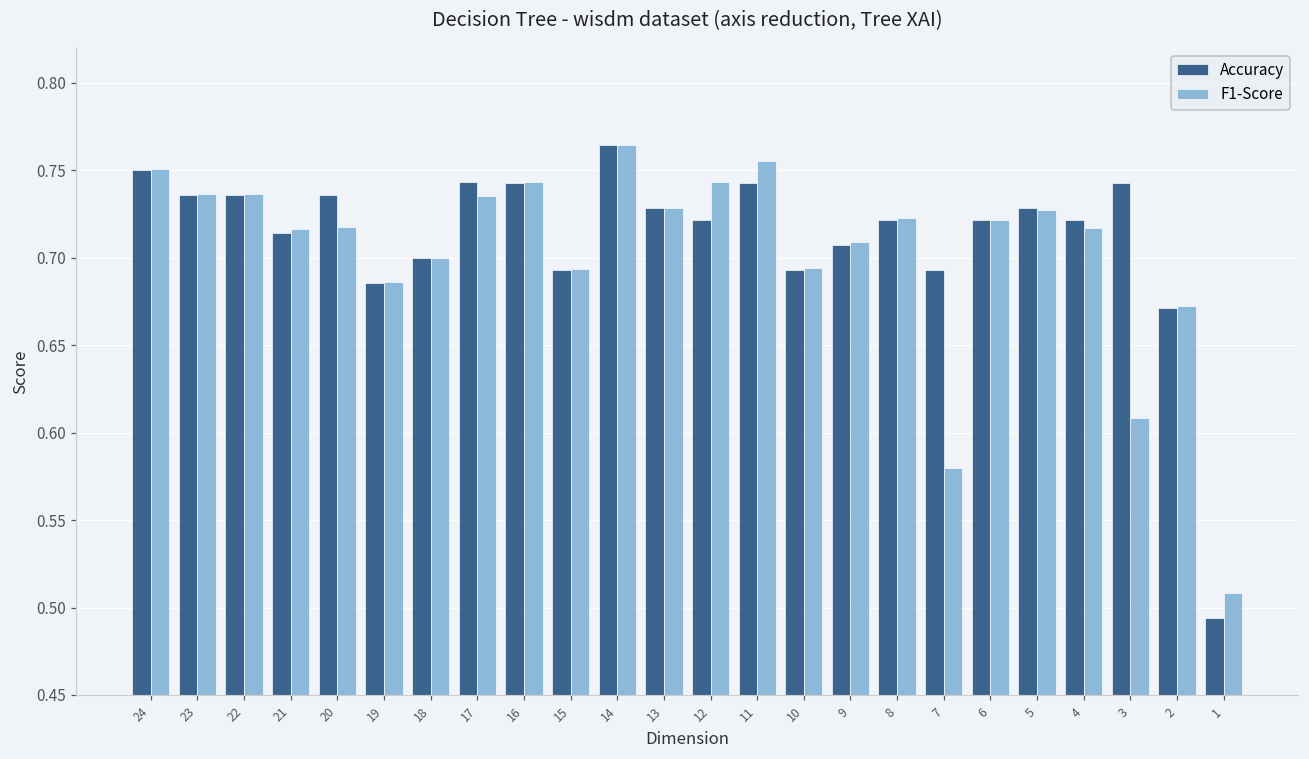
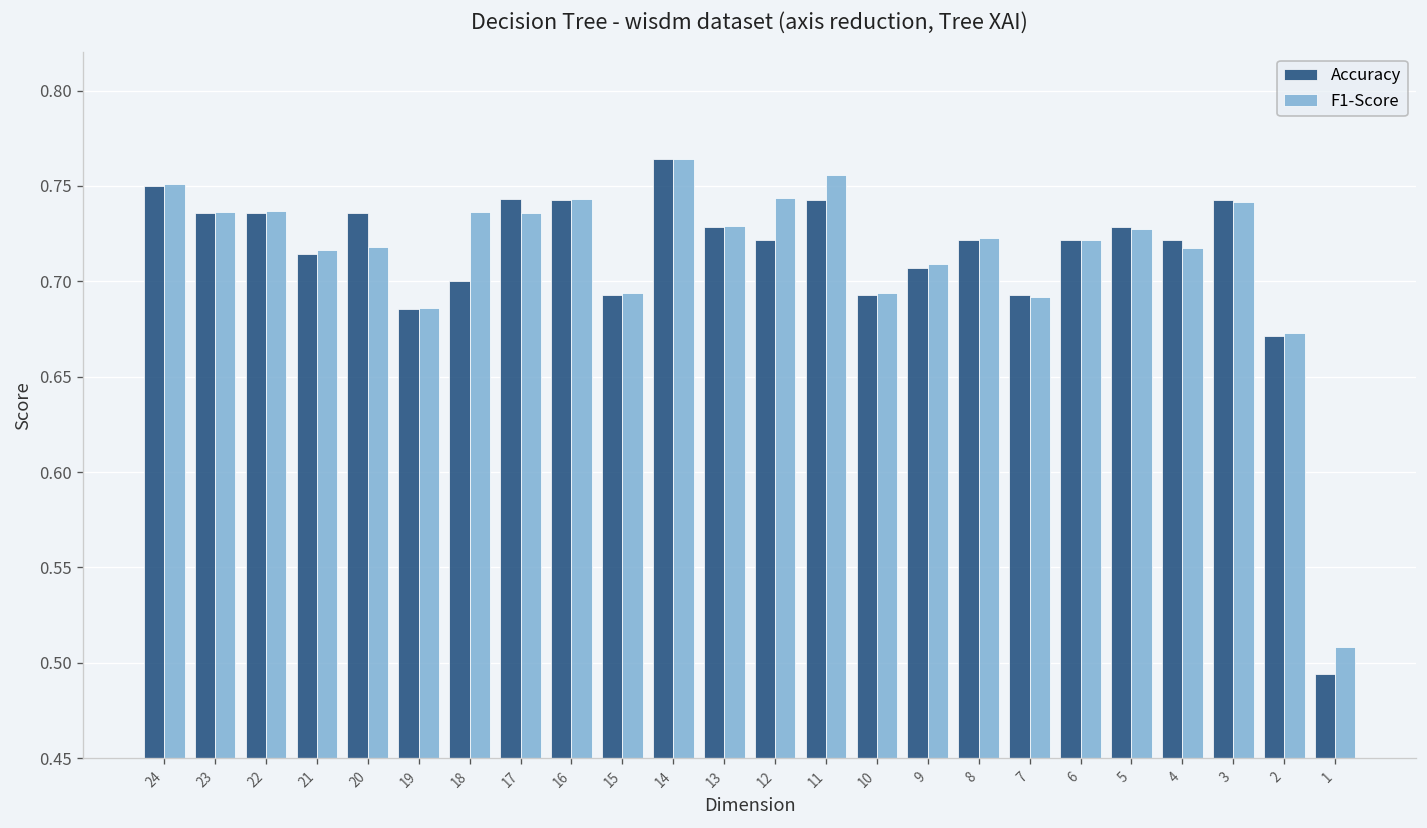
  {
    "Accuracy": {
      "24": 0.750,
      "23": 0.736,
      "22": 0.736,
      "21": 0.714,
      "20": 0.736,
      "19": 0.686,
      "18": 0.700,
      "17": 0.743,
      "16": 0.743,
      "15": 0.693,
      "14": 0.764,
      "13": 0.729,
      "12": 0.721,
      "11": 0.743,
      "10": 0.693,
      "9": 0.707,
      "8": 0.721,
      "7": 0.693,
      "6": 0.721,
      "5": 0.729,
      "4": 0.721,
      "3": 0.743,
      "2": 0.671,
      "1": 0.494
    },
    "F1-Score": {
      "24": 0.751,
      "23": 0.737,
      "22": 0.737,
      "21": 0.716,
      "20": 0.718,
      "19": 0.686,
-     "18": 0.700,
+     "18": 0.736,
      "17": 0.736,
      "16": 0.743,
      "15": 0.694,
      "14": 0.764,
      "13": 0.729,
      "12": 0.744,
      "11": 0.756,
      "10": 0.694,
      "9": 0.709,
      "8": 0.723,
-     "7": 0.580,
+     "7": 0.692,
      "6": 0.722,
      "5": 0.727,
      "4": 0.717,
-     "3": 0.608,
+     "3": 0.742,
      "2": 0.673,
      "1": 0.508
    }
  }
